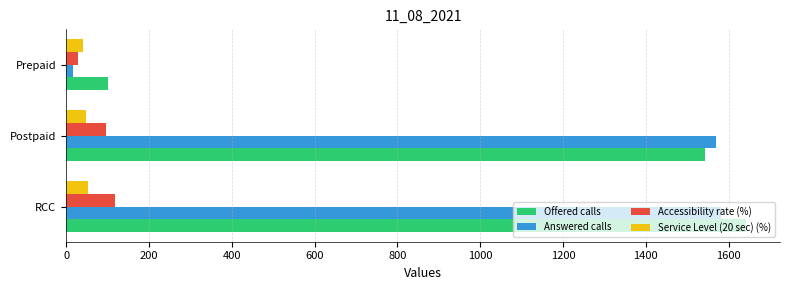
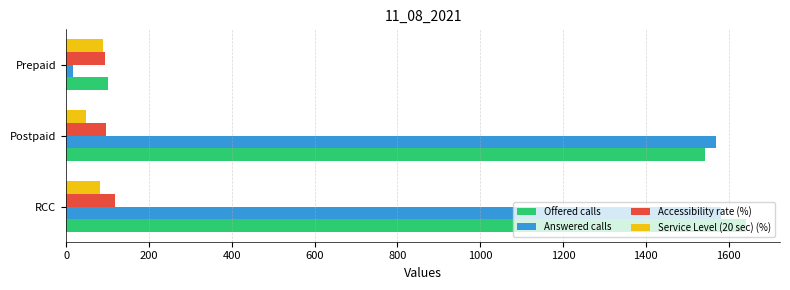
  {
    "Offered calls": {
      "Prepaid": 100,
      "Postpaid": 1540
    },
    "Answered calls": {
      "Prepaid": 20,
      "Postpaid": 1570
    },
    "Accessibility rate (%)": {
-     "Prepaid": 30,
+     "Prepaid": 90,
      "Postpaid": 100,
      "RCC": 120
    },
    "Service Level (20 sec) (%)": {
-     "Prepaid": 40,
+     "Prepaid": 90,
      "Postpaid": 50,
-     "RCC": 50
+     "RCC": 80
    }
  }
